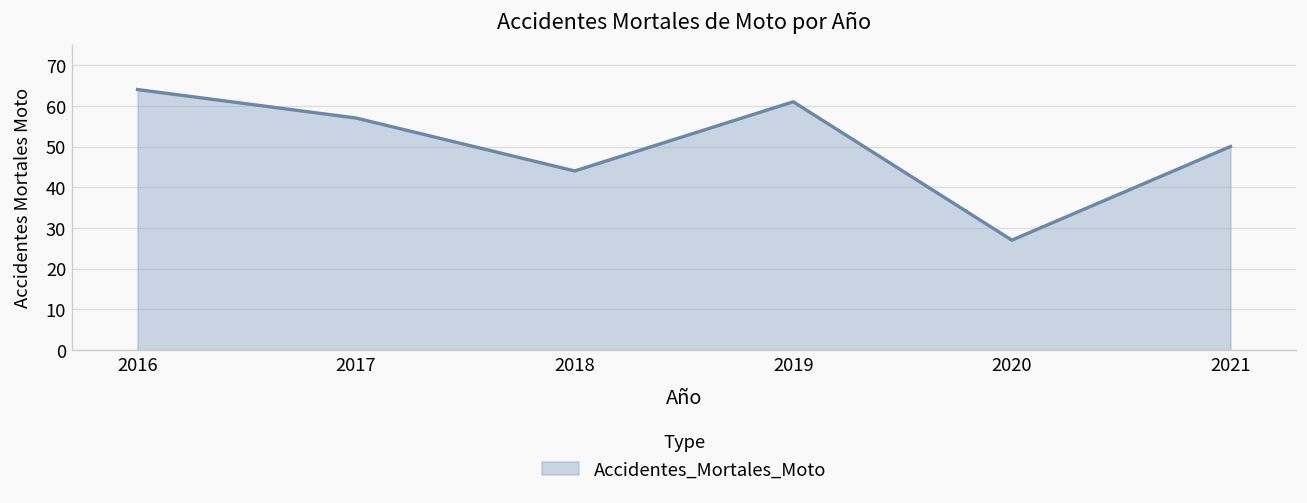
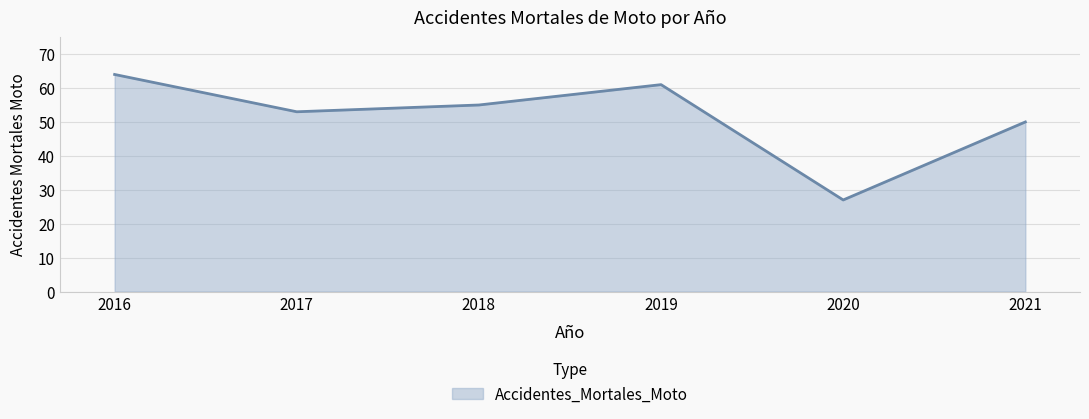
  {
    "2016": 64,
-   "2017": 57,
-   "2018": 44,
+   "2017": 53,
+   "2018": 55,
    "2019": 61,
    "2020": 27,
    "2021": 50
  }
